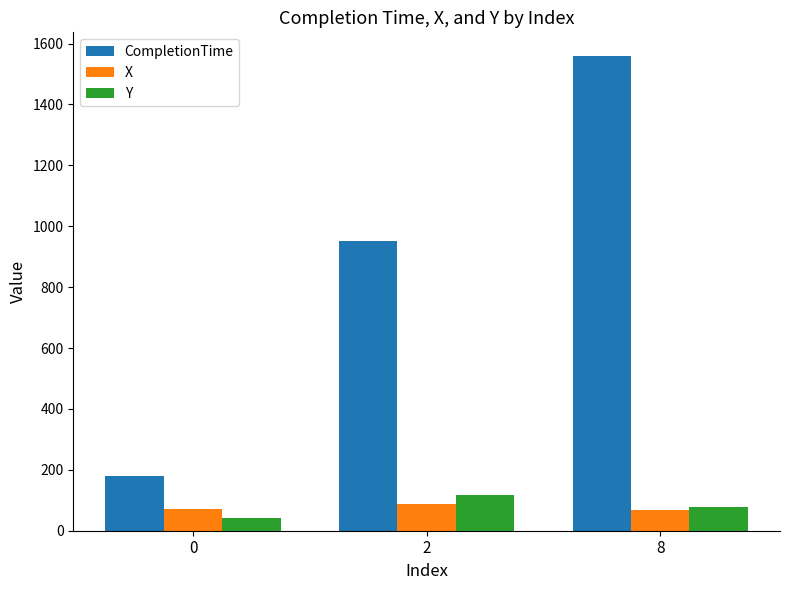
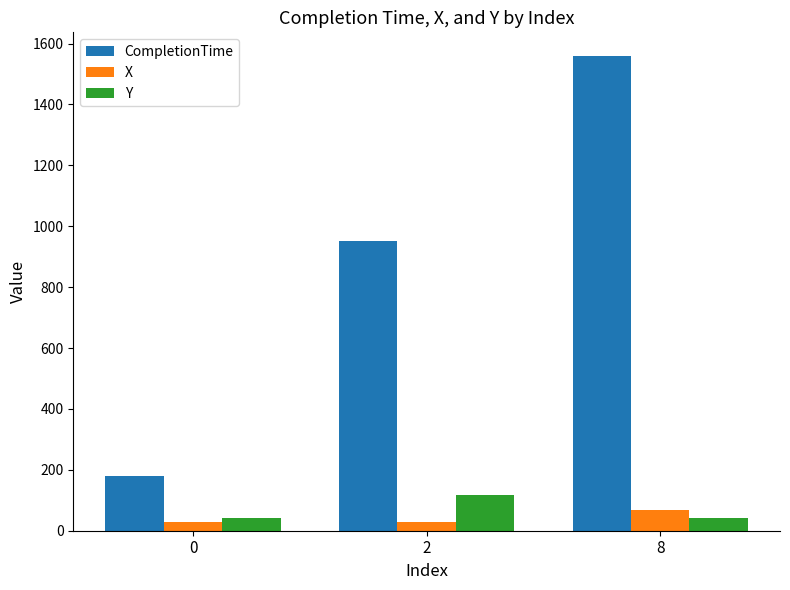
  {
    "CompletionTime": {
      "0": 180,
      "2": 950,
      "8": 1560
    },
    "X": {
-     "0": 70,
-     "2": 90,
+     "0": 30,
+     "2": 30,
      "8": 70
    },
    "Y": {
      "0": 40,
      "2": 120,
-     "8": 80
+     "8": 40
    }
  }
